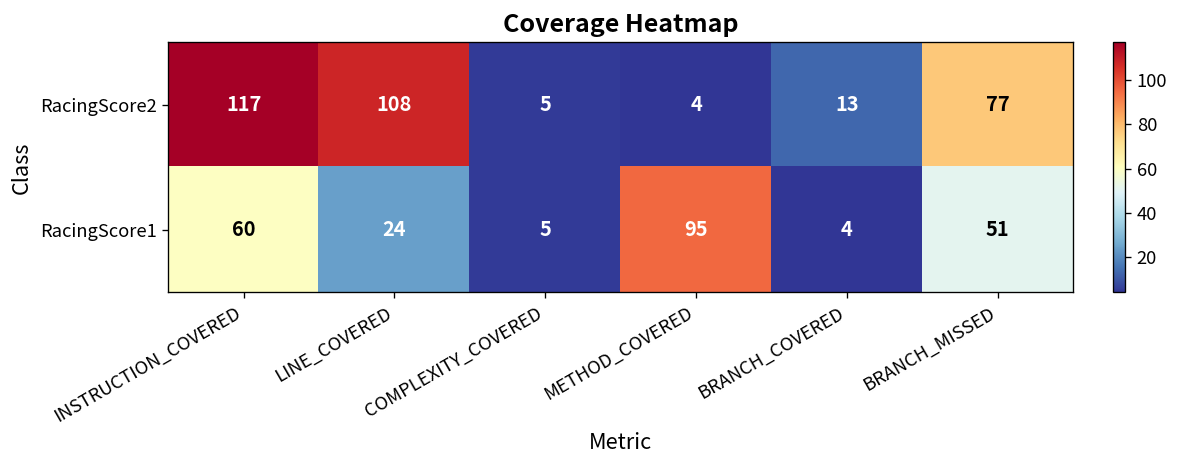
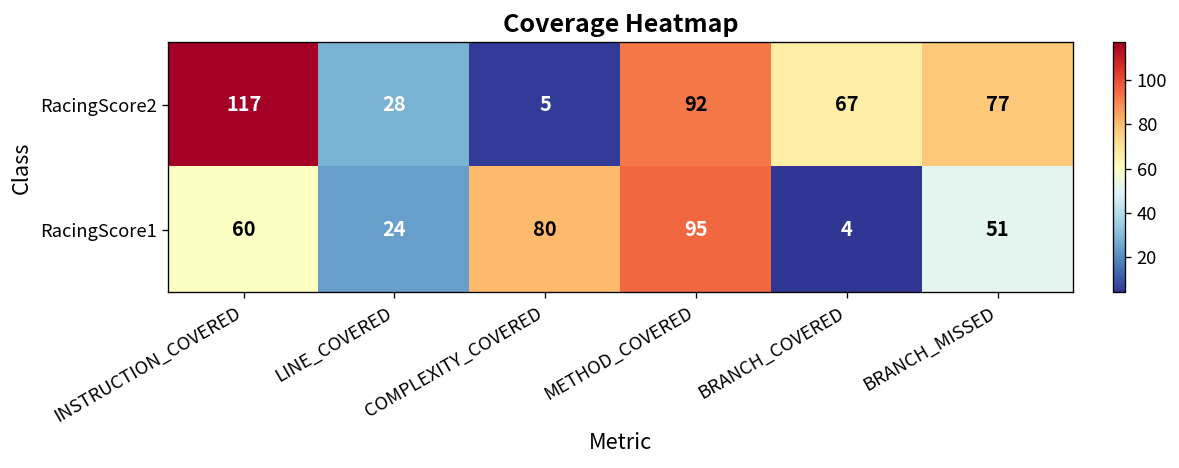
  {
    "RacingScore2": {
      "INSTRUCTION_COVERED": 117,
-     "LINE_COVERED": 108,
+     "LINE_COVERED": 28,
      "COMPLEXITY_COVERED": 5,
-     "METHOD_COVERED": 4,
-     "BRANCH_COVERED": 13,
+     "METHOD_COVERED": 92,
+     "BRANCH_COVERED": 67,
      "BRANCH_MISSED": 77
    },
    "RacingScore1": {
      "INSTRUCTION_COVERED": 60,
      "LINE_COVERED": 24,
-     "COMPLEXITY_COVERED": 5,
+     "COMPLEXITY_COVERED": 80,
      "METHOD_COVERED": 95,
      "BRANCH_COVERED": 4,
      "BRANCH_MISSED": 51
    }
  }
